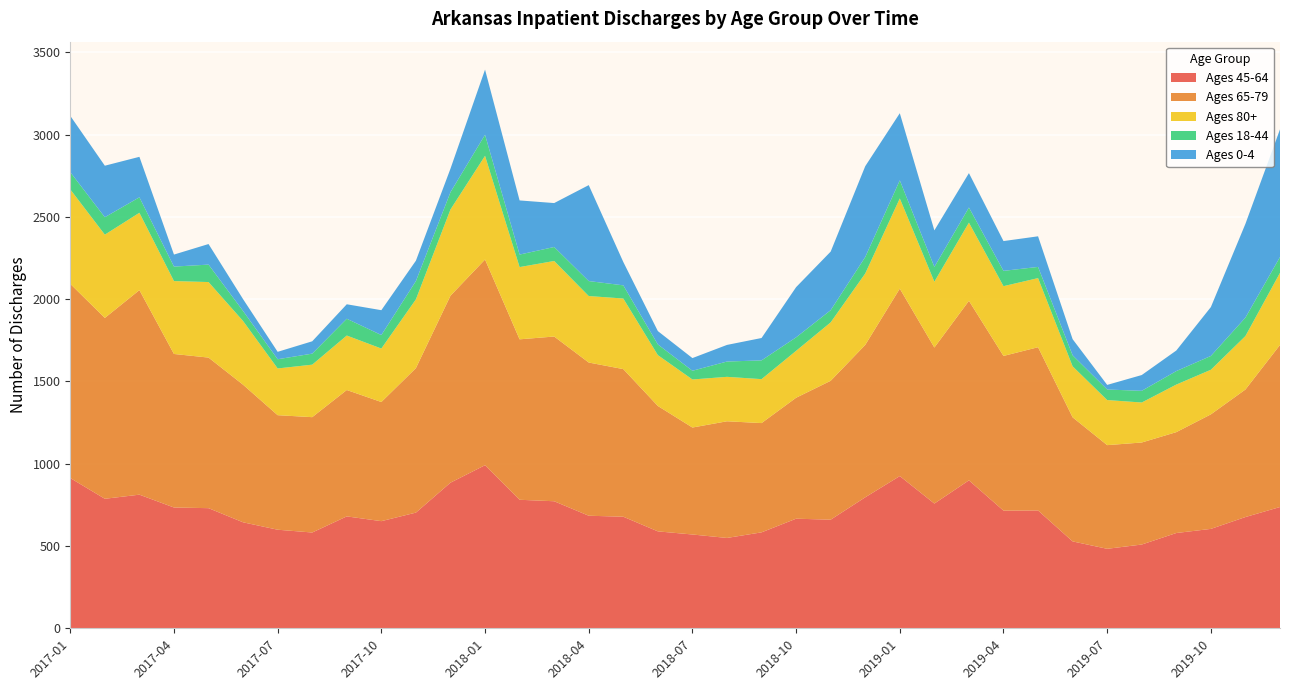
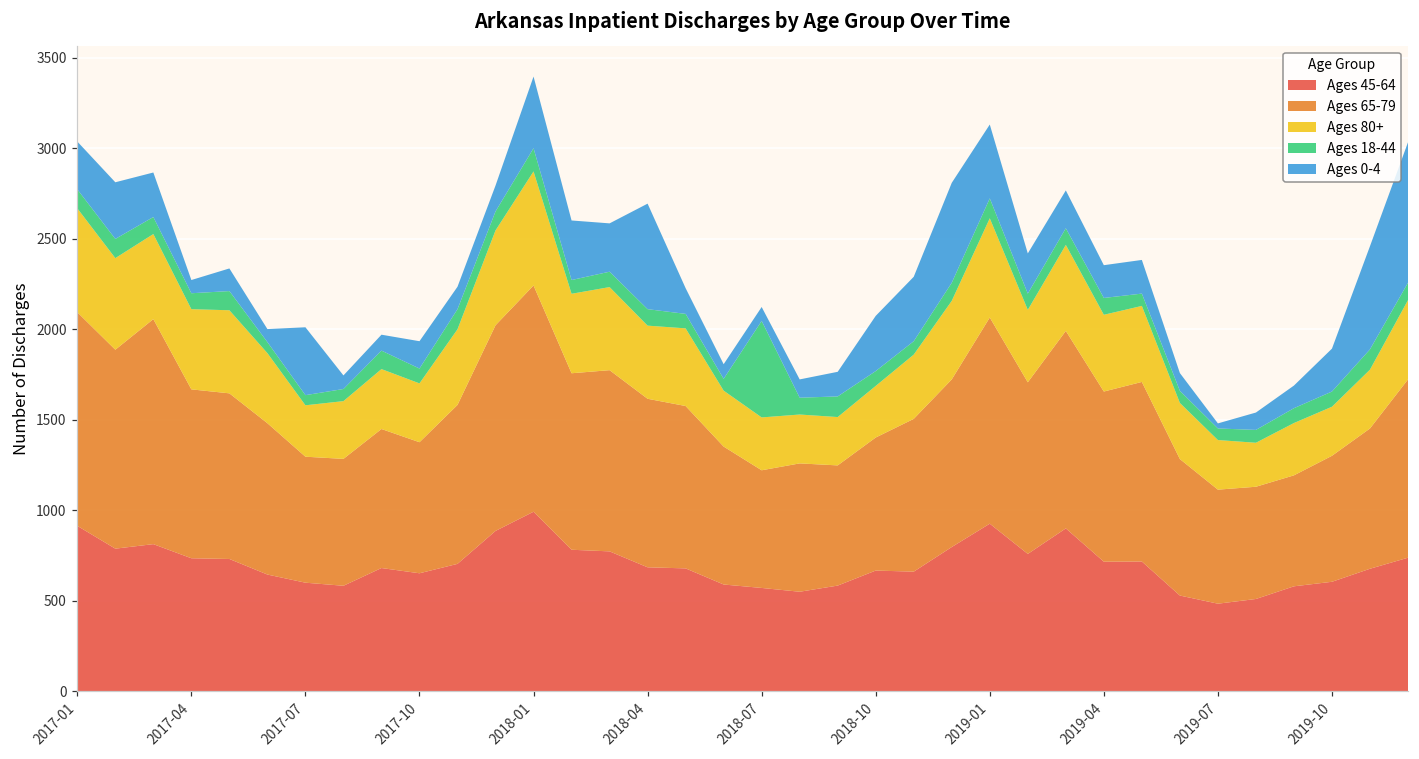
  {
    "Ages 80+": {
      "2017-01": 570,
      "2017-04": 440,
      "2017-07": 280,
      "2017-10": 330,
      "2018-01": 630,
      "2018-04": 400,
      "2018-07": 290,
      "2018-10": 290,
      "2019-01": 550,
      "2019-04": 420,
      "2019-07": 270,
      "2019-10": 270
    },
    "Ages 18-44": {
      "2017-01": 110,
      "2017-04": 90,
      "2017-07": 60,
      "2017-10": 80,
      "2018-01": 130,
      "2018-04": 90,
-     "2018-07": 50,
+     "2018-07": 530,
      "2018-10": 80,
      "2019-01": 110,
      "2019-04": 90,
      "2019-07": 60,
      "2019-10": 80
    },
    "Ages 0-4": {
-     "2017-01": 340,
+     "2017-01": 260,
      "2017-04": 70,
-     "2017-07": 50,
+     "2017-07": 380,
      "2017-10": 150,
      "2018-01": 400,
      "2018-04": 580,
      "2018-07": 80,
      "2018-10": 310,
      "2019-01": 410,
      "2019-04": 180,
      "2019-07": 30,
-     "2019-10": 300
+     "2019-10": 240
    }
  }
